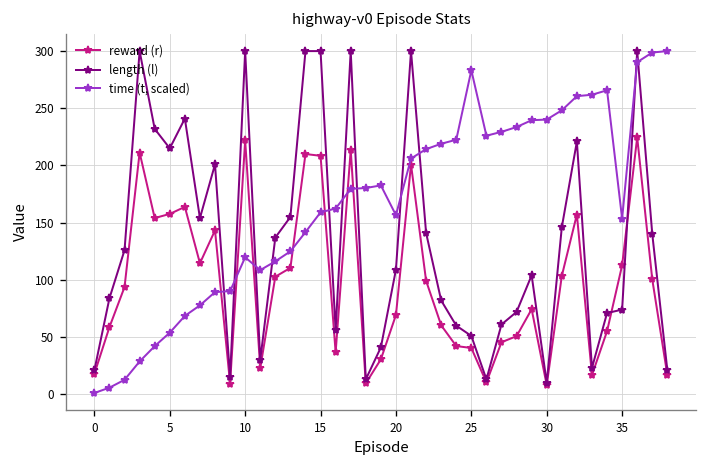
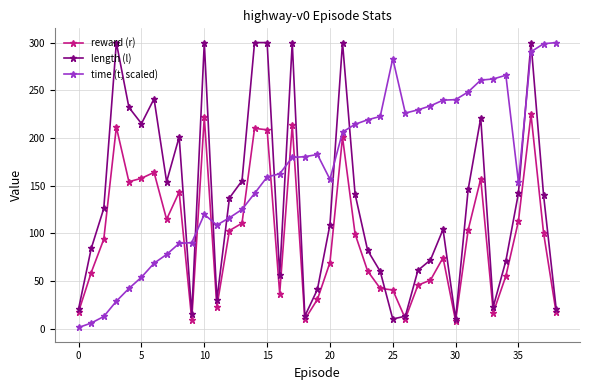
  {
    "reward (r)": {
      "0": 20,
      "5": 160,
      "10": 220,
      "15": 210,
      "20": 70,
      "25": 40,
      "35": 110
    },
    "length (l)": {
      "0": 20,
      "5": 220,
      "10": 300,
      "15": 300,
      "20": 110,
-     "25": 50,
-     "35": 70
+     "25": 10,
+     "35": 140
    },
    "time (t, scaled)": {
      "0": 0,
      "5": 50,
      "10": 120,
      "15": 160,
      "20": 160,
      "25": 280,
      "30": 240,
      "35": 150
    }
  }
